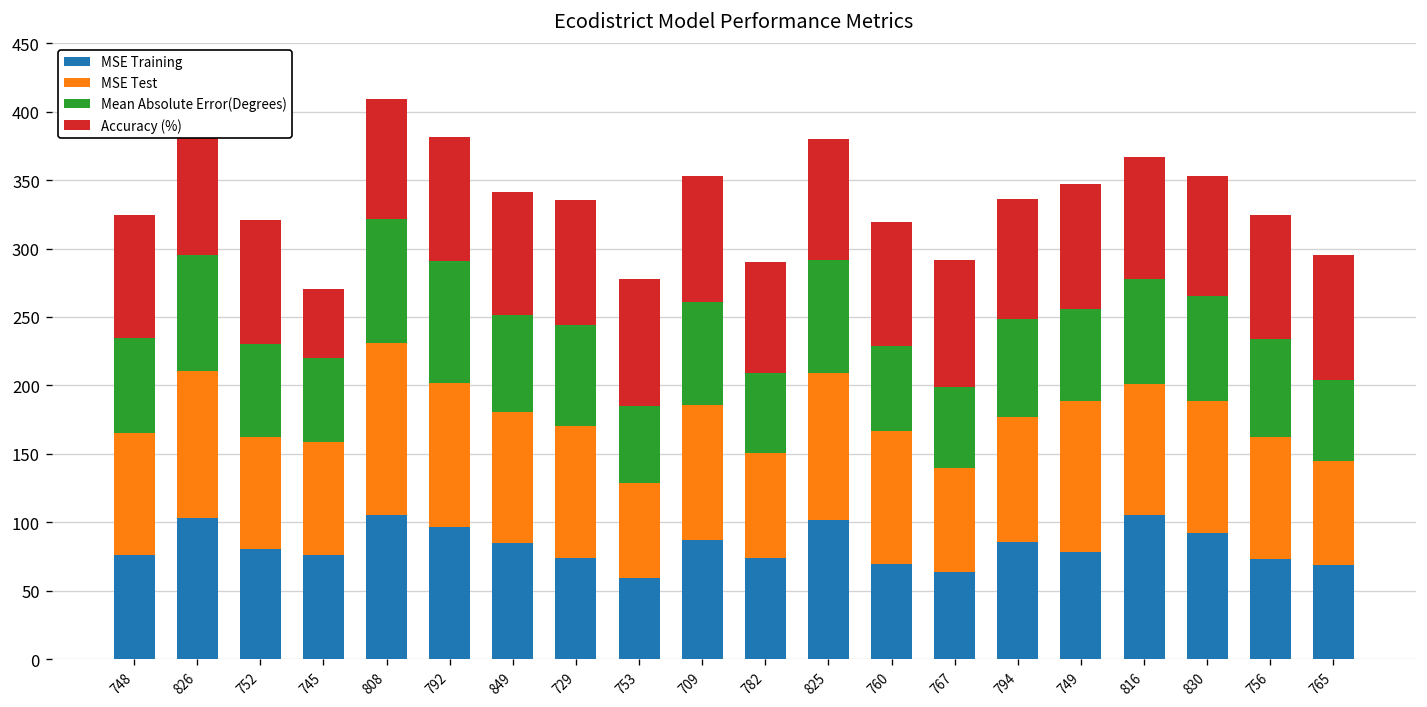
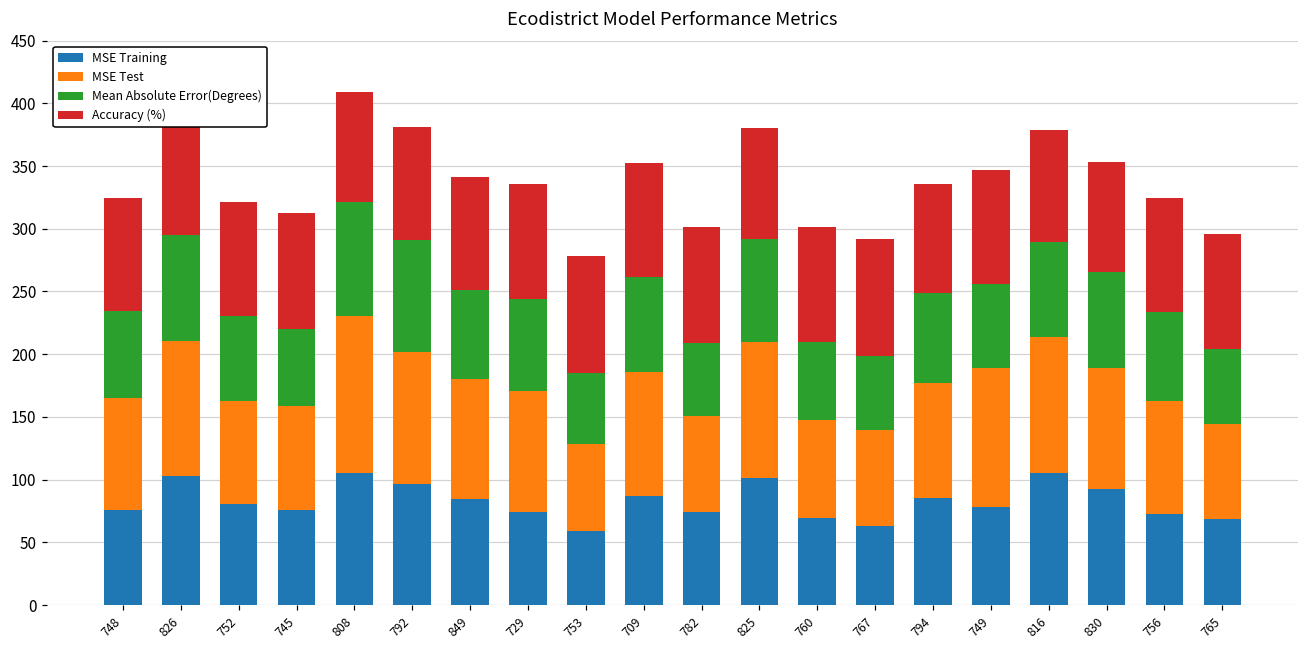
  {
    "MSE Training": {
      "748": 76,
      "826": 103,
      "752": 80,
      "745": 76,
      "808": 105,
      "792": 96,
      "849": 85,
      "729": 74,
      "753": 59,
      "709": 87,
      "782": 74,
      "825": 101,
      "760": 69,
      "767": 63,
      "794": 86,
      "749": 78,
      "816": 105,
      "830": 92,
      "756": 73,
      "765": 69
    },
    "MSE Test": {
      "748": 89,
      "826": 107,
      "752": 82,
      "745": 83,
      "808": 125,
      "792": 105,
      "849": 96,
      "729": 96,
      "753": 70,
      "709": 99,
      "782": 77,
      "825": 108,
-     "760": 97,
+     "760": 79,
      "767": 77,
      "794": 91,
      "749": 111,
-     "816": 96,
+     "816": 108,
      "830": 96,
      "756": 90,
      "765": 76
    },
    "Mean Absolute Error(Degrees)": {
      "748": 70,
      "826": 85,
      "752": 68,
      "745": 61,
      "808": 91,
      "792": 89,
      "849": 71,
      "729": 74,
      "753": 56,
      "709": 76,
      "782": 59,
      "825": 82,
      "760": 62,
      "767": 59,
      "794": 72,
      "749": 67,
      "816": 76,
      "830": 77,
      "756": 71,
      "765": 60
    },
    "Accuracy (%)": {
      "748": 90,
      "826": 87,
      "752": 91,
-     "745": 50,
+     "745": 93,
      "808": 88,
      "792": 91,
      "849": 90,
      "729": 92,
      "753": 93,
      "709": 91,
-     "782": 81,
+     "782": 92,
      "825": 88,
      "760": 91,
      "767": 93,
      "794": 87,
      "749": 91,
      "816": 89,
      "830": 88,
      "756": 91,
      "765": 91
    }
  }
